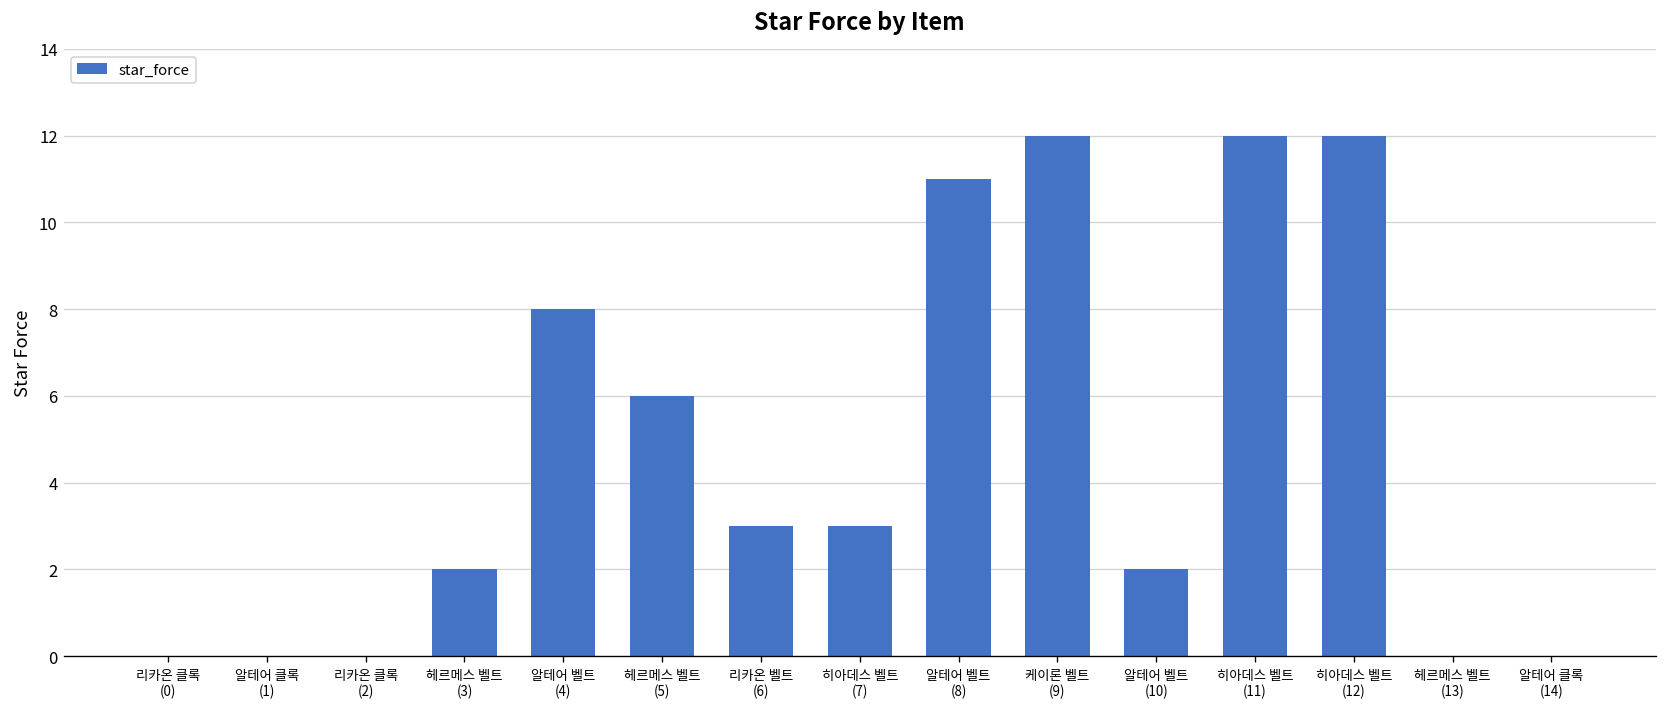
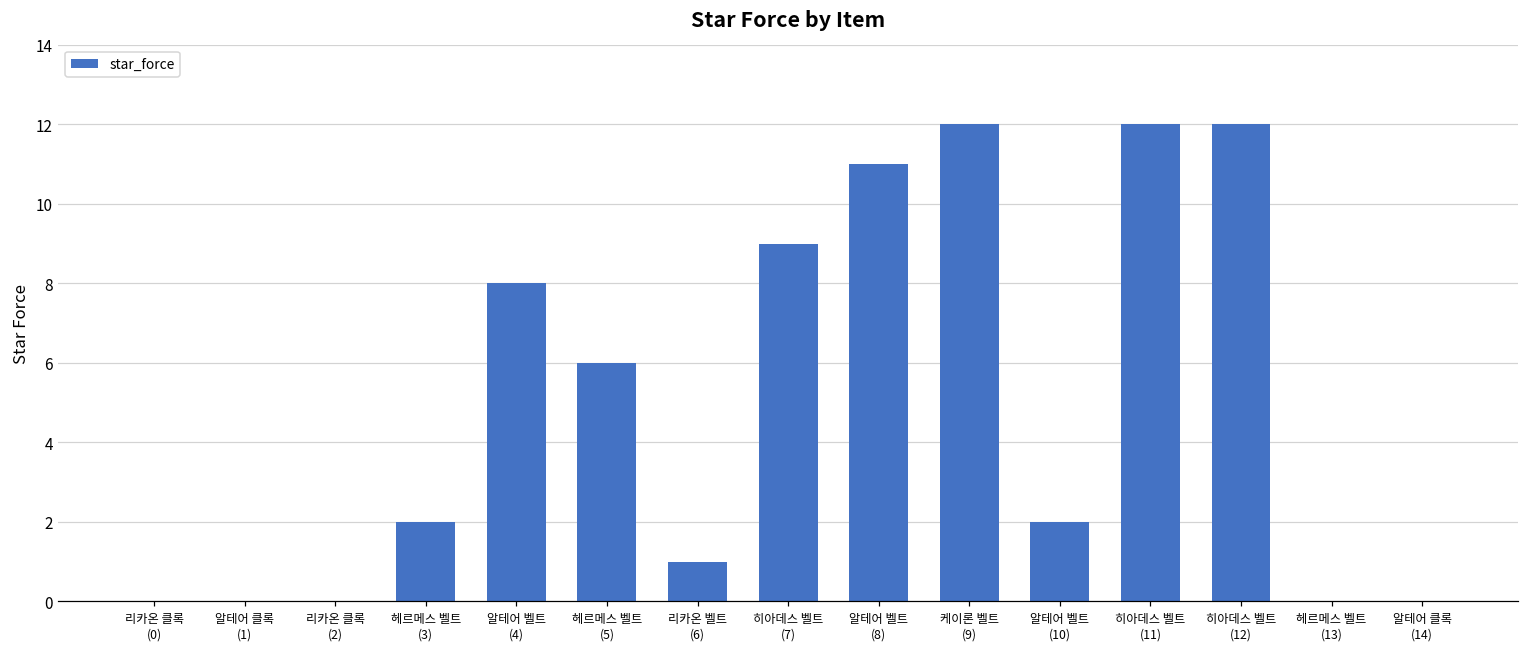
  {
    "리카온 클록 (0)": 0,
    "알테어 클록 (1)": 0,
    "리카온 클록 (2)": 0,
    "헤르메스 벨트 (3)": 2,
    "알테어 벨트 (4)": 8,
    "헤르메스 벨트 (5)": 6,
-   "리카온 벨트 (6)": 3,
-   "히아데스 벨트 (7)": 3,
+   "리카온 벨트 (6)": 1,
+   "히아데스 벨트 (7)": 9,
    "알테어 벨트 (8)": 11,
    "케이론 벨트 (9)": 12,
    "알테어 벨트 (10)": 2,
    "히아데스 벨트 (11)": 12,
    "히아데스 벨트 (12)": 12,
    "헤르메스 벨트 (13)": 0,
    "알테어 클록 (14)": 0
  }
